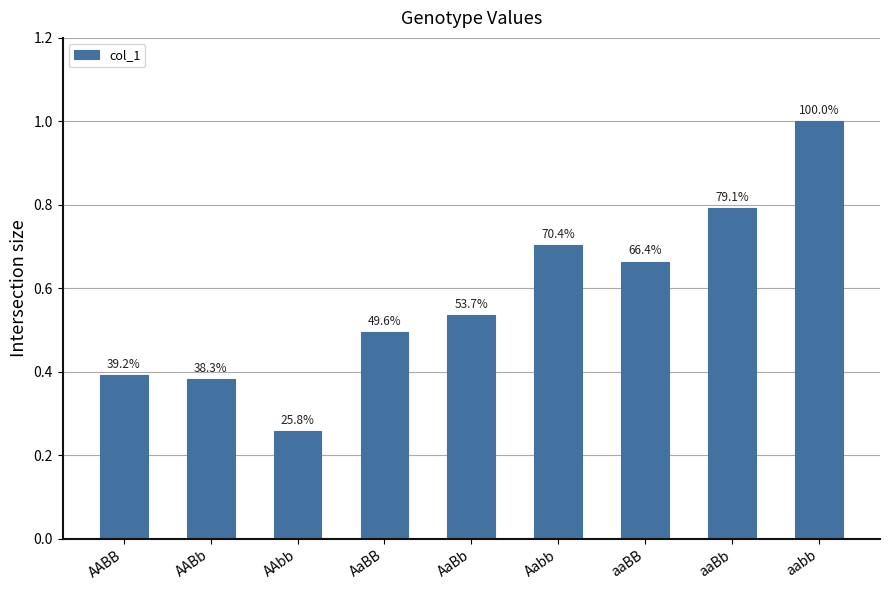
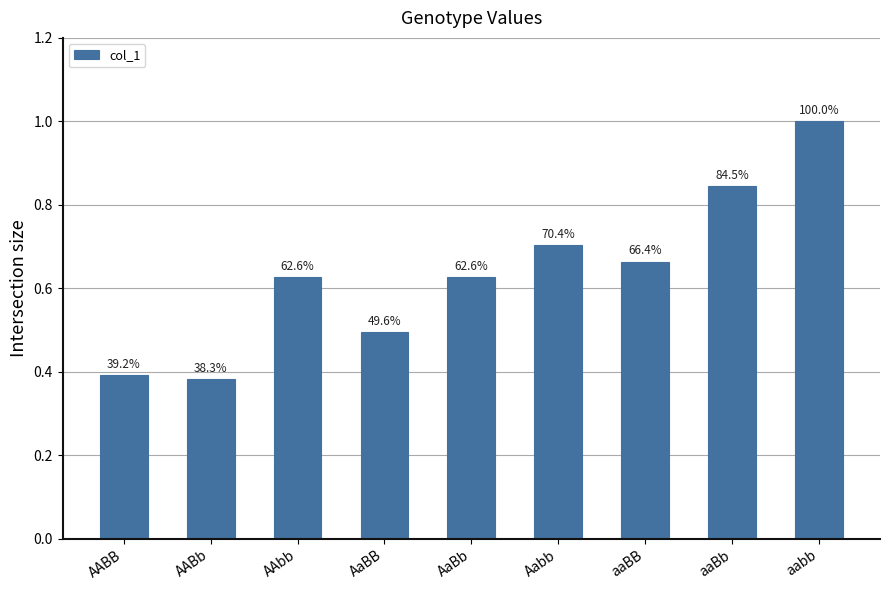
  {
    "AABB": "39.2%",
    "AABb": "38.3%",
-   "AAbb": "25.8%",
+   "AAbb": "62.6%",
    "AaBB": "49.6%",
-   "AaBb": "53.7%",
+   "AaBb": "62.6%",
    "Aabb": "70.4%",
    "aaBB": "66.4%",
-   "aaBb": "79.1%",
+   "aaBb": "84.5%",
    "aabb": "100.0%"
  }
